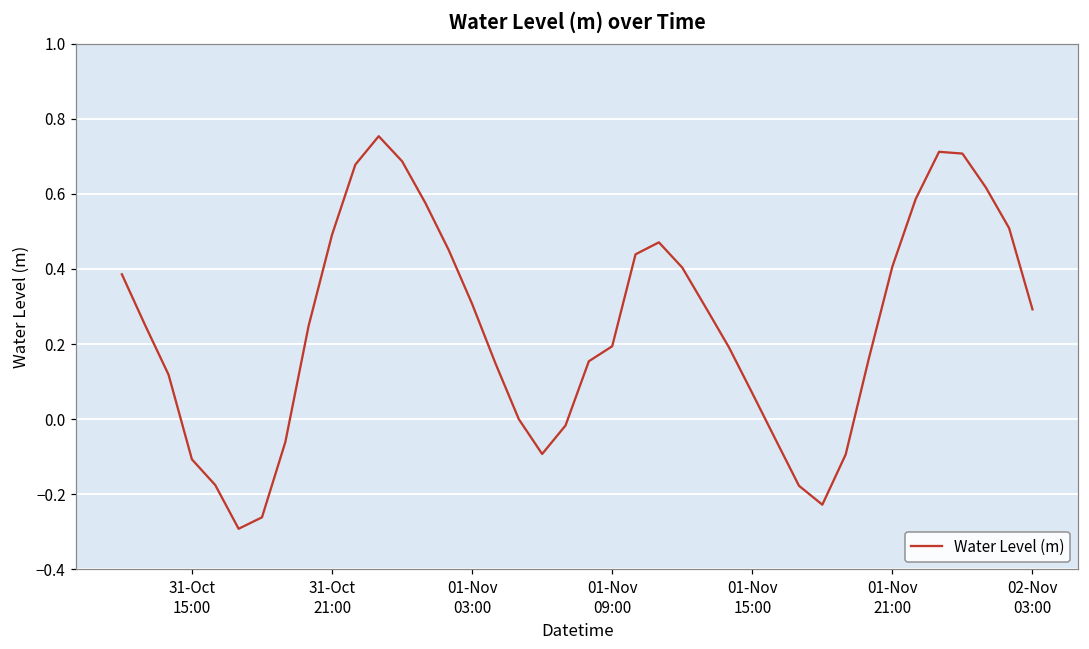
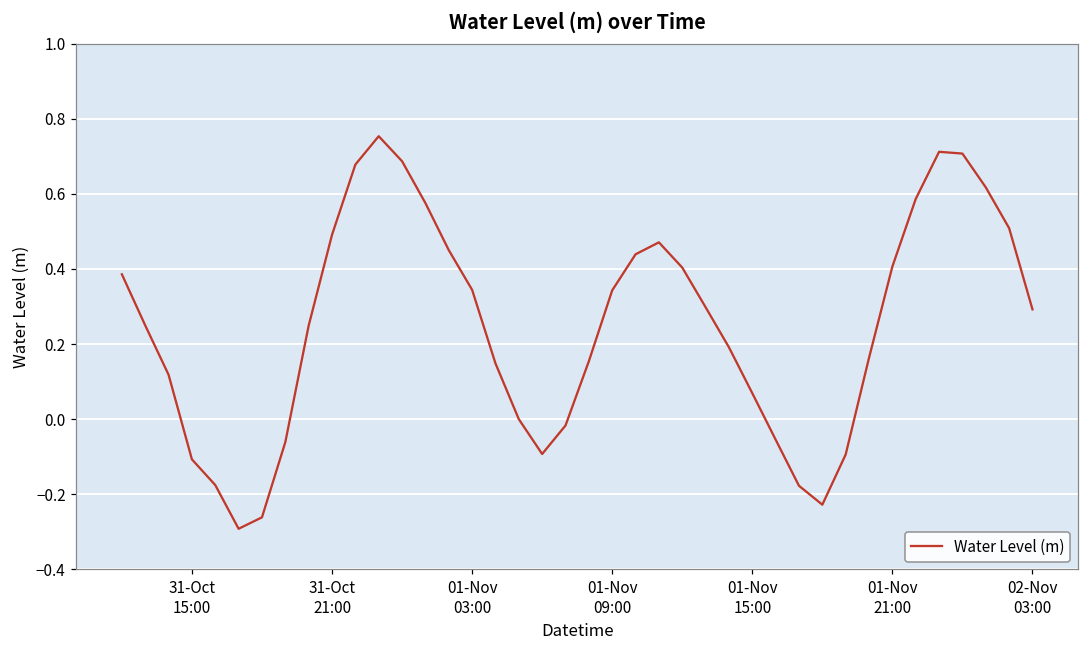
  {
    "31-Oct 15:00": -0.11,
    "31-Oct 21:00": 0.49,
-   "01-Nov 03:00": 0.31,
-   "01-Nov 09:00": 0.19,
+   "01-Nov 03:00": 0.34,
+   "01-Nov 09:00": 0.34,
    "01-Nov 15:00": 0.07,
    "01-Nov 21:00": 0.41,
    "02-Nov 03:00": 0.29
  }
